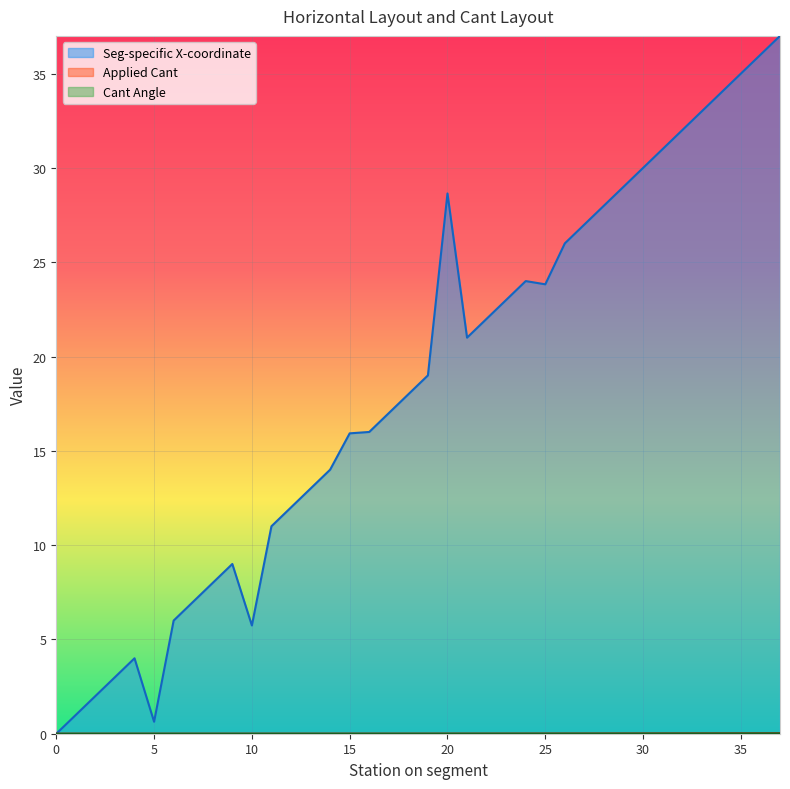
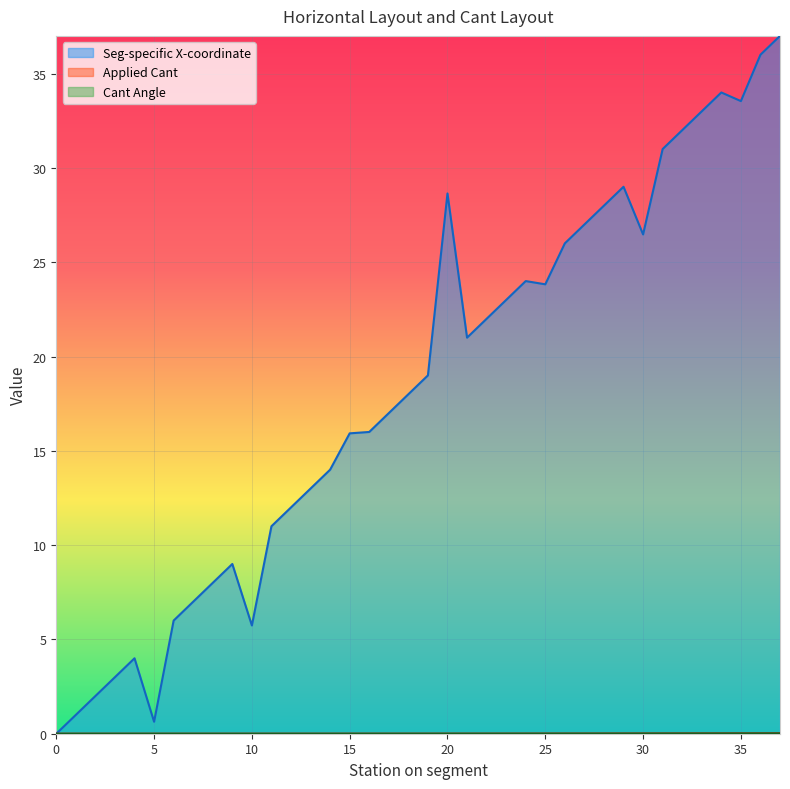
  {
    "Seg-specific X-coordinate": {
      "5": 0.6,
      "10": 5.7,
      "15": 15.9,
      "20": 28.6,
      "25": 23.8,
-     "30": 30.0,
-     "35": 35.0
+     "30": 26.5,
+     "35": 33.5
    }
  }
